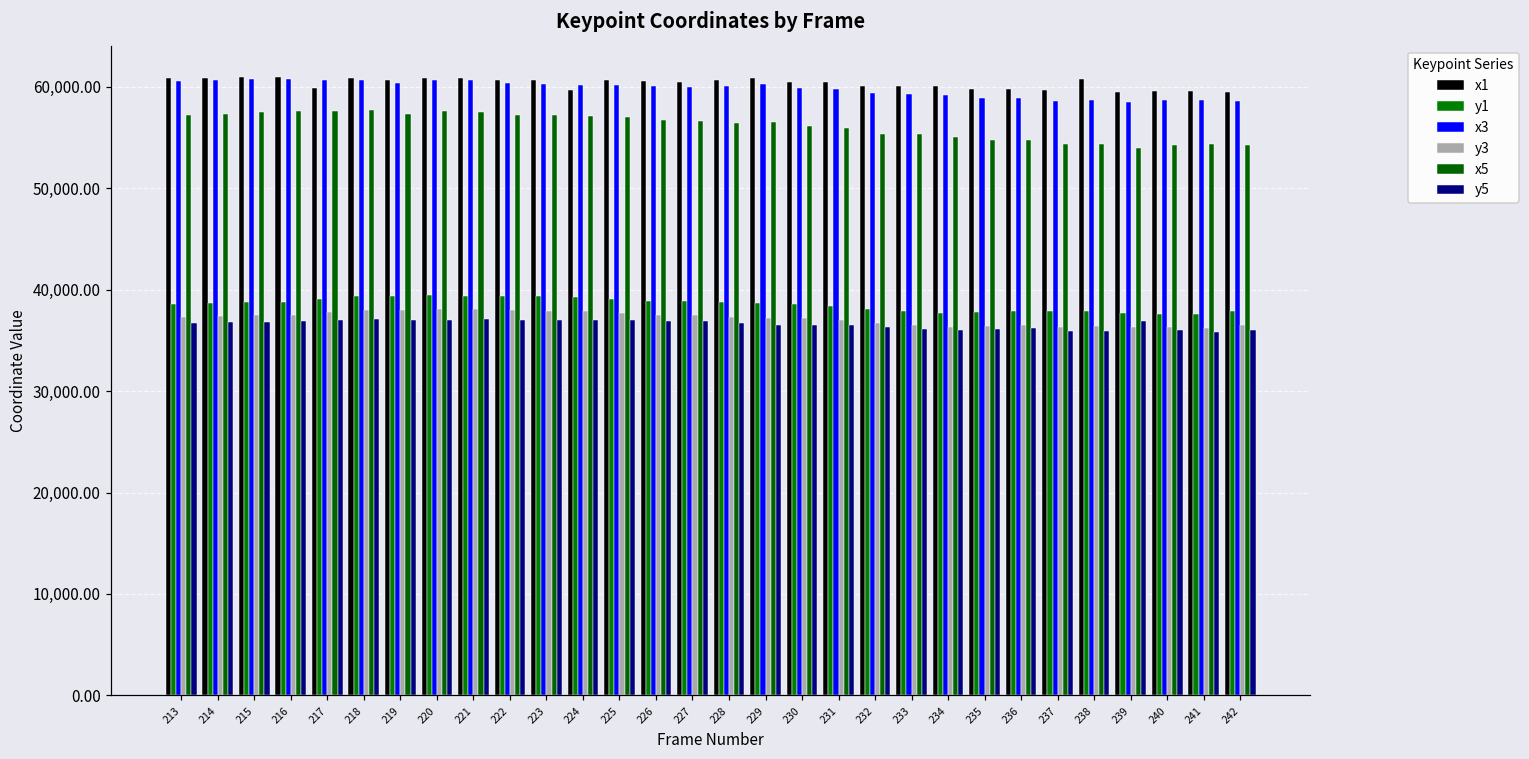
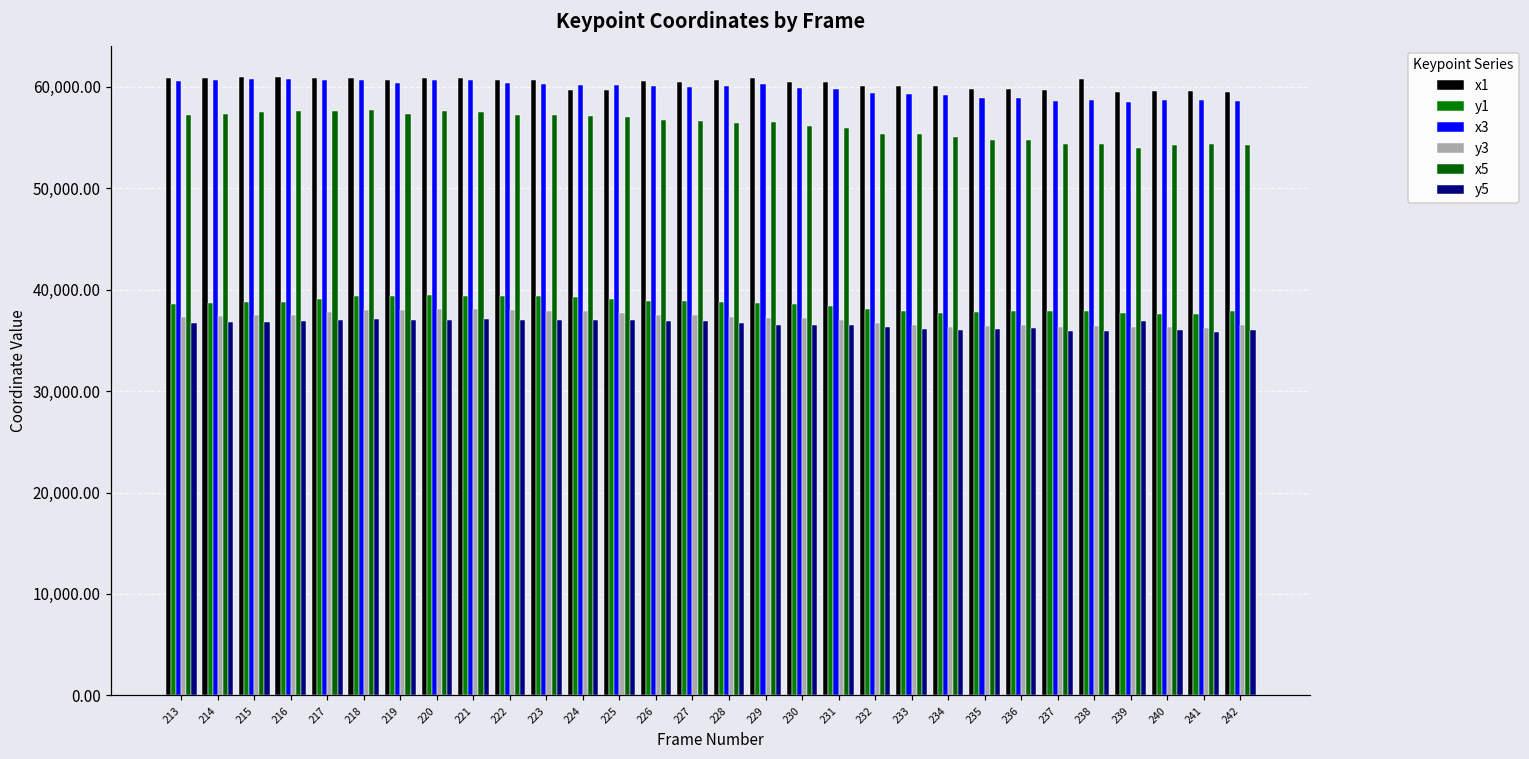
  {
    "x1": {
      "213": "61,000",
      "214": "61,000",
      "215": "61,000",
      "216": "61,000",
-     "217": "60,000",
+     "217": "61,000",
      "218": "61,000",
      "219": "61,000",
      "220": "61,000",
      "221": "61,000",
      "222": "61,000",
      "223": "61,000",
      "224": "60,000",
-     "225": "61,000",
+     "225": "60,000",
      "226": "61,000",
      "227": "61,000",
      "228": "61,000",
      "229": "61,000",
      "230": "61,000",
      "231": "60,000",
      "232": "60,000",
      "233": "60,000",
      "234": "60,000",
      "235": "60,000",
      "236": "60,000",
      "237": "60,000",
      "238": "61,000",
      "239": "60,000",
      "240": "60,000",
      "241": "60,000",
      "242": "60,000"
    },
    "x3": {
      "213": "61,000",
      "214": "61,000",
      "215": "61,000",
      "216": "61,000",
      "217": "61,000",
      "218": "61,000",
      "219": "60,000",
      "220": "61,000",
      "221": "61,000",
      "222": "60,000",
      "223": "60,000",
      "224": "60,000",
      "225": "60,000",
      "226": "60,000",
      "227": "60,000",
      "228": "60,000",
      "229": "60,000",
      "230": "60,000",
      "231": "60,000",
      "232": "59,000",
      "233": "59,000",
      "234": "59,000",
      "235": "59,000",
      "236": "59,000",
      "237": "59,000",
      "238": "59,000",
      "239": "59,000",
      "240": "59,000",
      "241": "59,000",
      "242": "59,000"
    },
    "y3": {
      "213": "37,000",
      "214": "37,000",
      "215": "37,000",
      "216": "38,000",
      "217": "38,000",
      "218": "38,000",
      "219": "38,000",
      "220": "38,000",
      "221": "38,000",
      "222": "38,000",
      "223": "38,000",
      "224": "38,000",
      "225": "38,000",
      "226": "38,000",
      "227": "38,000",
      "228": "37,000",
      "229": "37,000",
      "230": "37,000",
      "231": "37,000",
      "232": "37,000",
      "233": "36,000",
      "234": "36,000",
      "235": "36,000",
      "236": "37,000",
      "237": "36,000",
      "238": "36,000",
      "239": "36,000",
      "240": "36,000",
      "241": "36,000",
      "242": "37,000"
    },
    "y5": {
      "213": "37,000",
      "214": "37,000",
      "215": "37,000",
      "216": "37,000",
      "217": "37,000",
      "218": "37,000",
      "219": "37,000",
      "220": "37,000",
      "221": "37,000",
      "222": "37,000",
      "223": "37,000",
      "224": "37,000",
      "225": "37,000",
      "226": "37,000",
      "227": "37,000",
      "228": "37,000",
      "229": "37,000",
      "230": "36,000",
      "231": "37,000",
      "232": "36,000",
      "233": "36,000",
      "234": "36,000",
      "235": "36,000",
      "236": "36,000",
      "237": "36,000",
      "238": "36,000",
      "239": "37,000",
      "240": "36,000",
      "241": "36,000",
      "242": "36,000"
    }
  }
